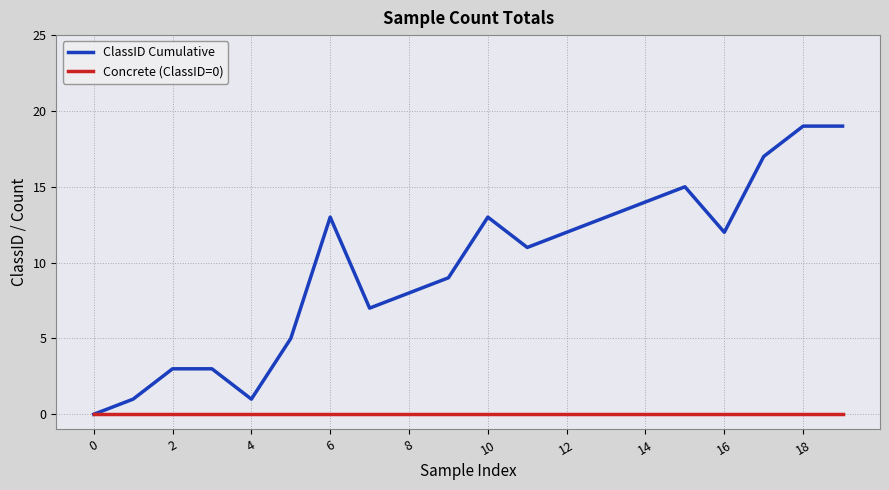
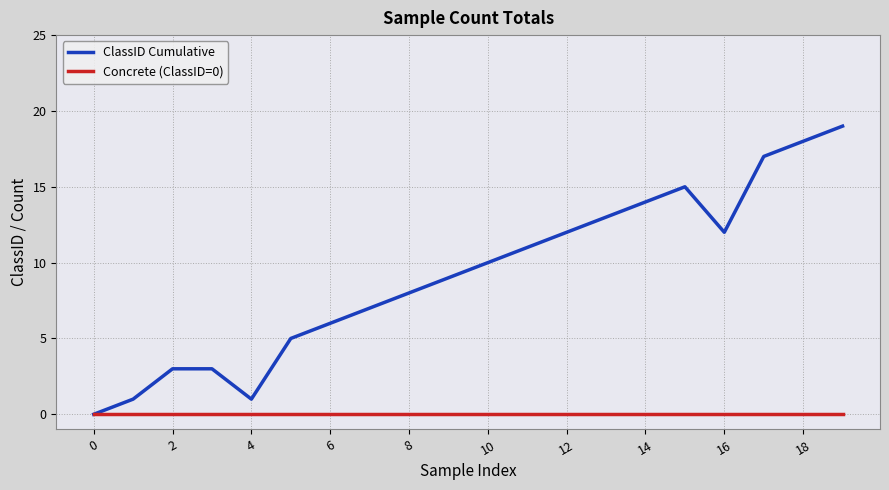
  {
    "ClassID Cumulative": {
      "2": 3,
      "4": 1,
-     "6": 13,
+     "6": 6,
      "8": 8,
-     "10": 13,
+     "10": 10,
      "12": 12,
      "14": 14,
      "16": 12,
-     "18": 19
+     "18": 18
    },
    "Concrete (ClassID=0)": {
      "2": 0,
      "4": 0,
      "6": 0,
      "8": 0,
      "10": 0,
      "12": 0,
      "14": 0,
      "16": 0,
      "18": 0
    }
  }
